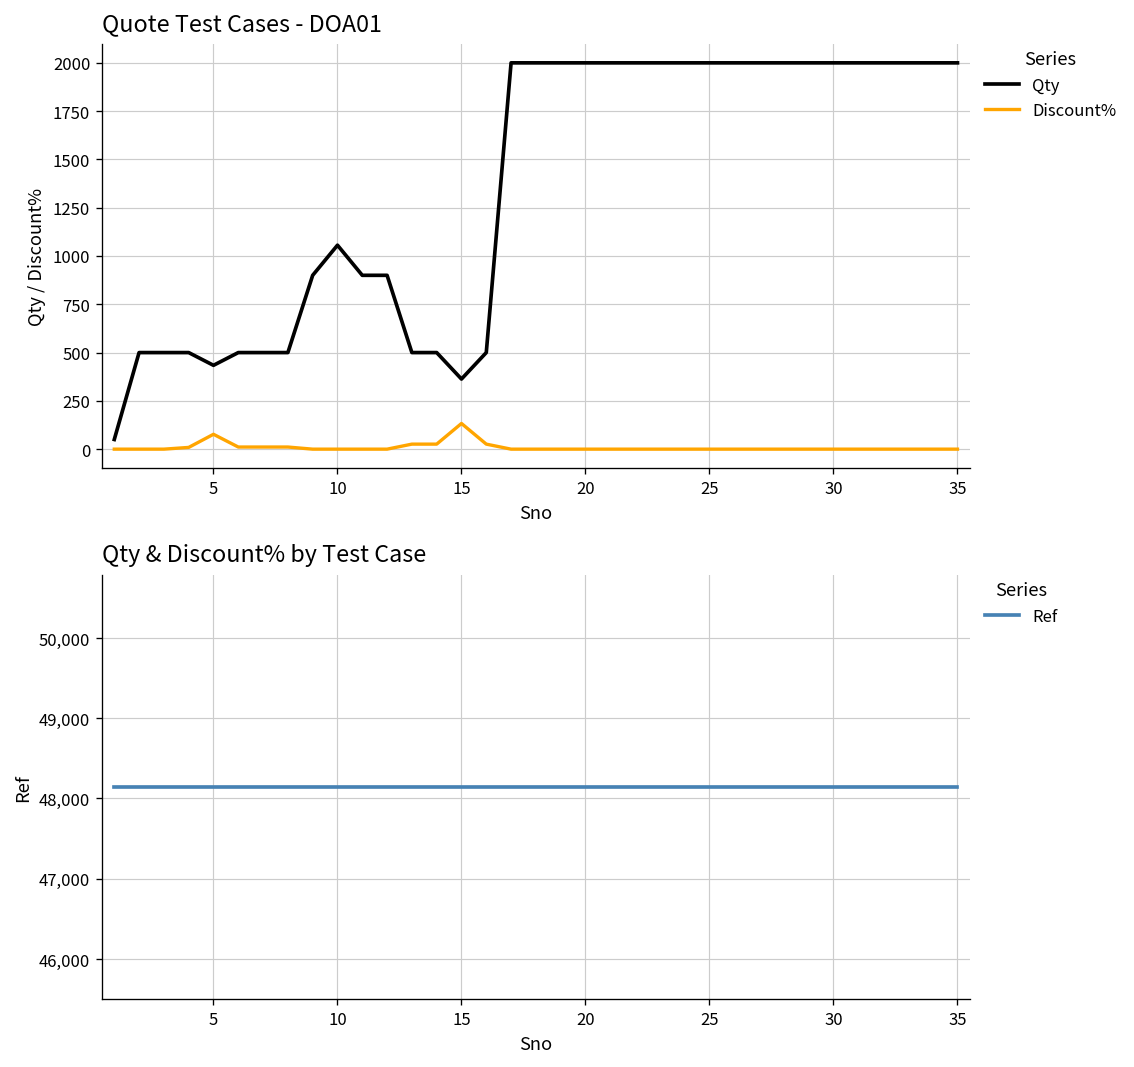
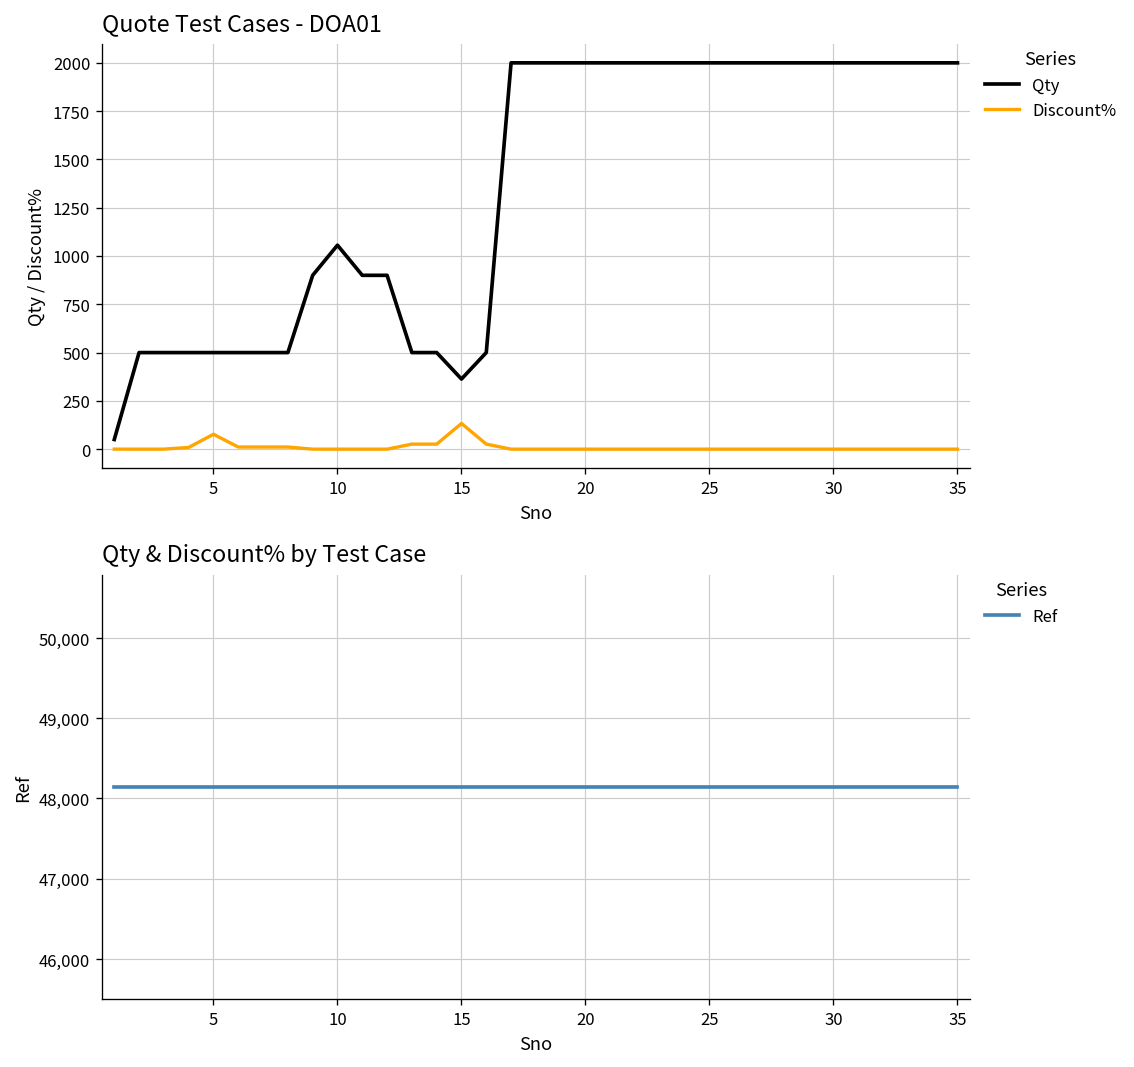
  {
    "Quote Test Cases - DOA01": {
      "Qty": {
-       "5": "430",
+       "5": "500",
        "10": "1060",
        "15": "360",
        "20": "2000",
        "25": "2000",
        "30": "2000",
        "35": "2000"
      },
      "Discount%": {
        "5": "80",
        "10": "0",
        "15": "130",
        "20": "0",
        "25": "0",
        "30": "0",
        "35": "0"
      }
    },
    "Qty & Discount% by Test Case": {
      "5": "48,100",
      "10": "48,100",
      "15": "48,100",
      "20": "48,100",
      "25": "48,100",
      "30": "48,100",
      "35": "48,100"
    }
  }
